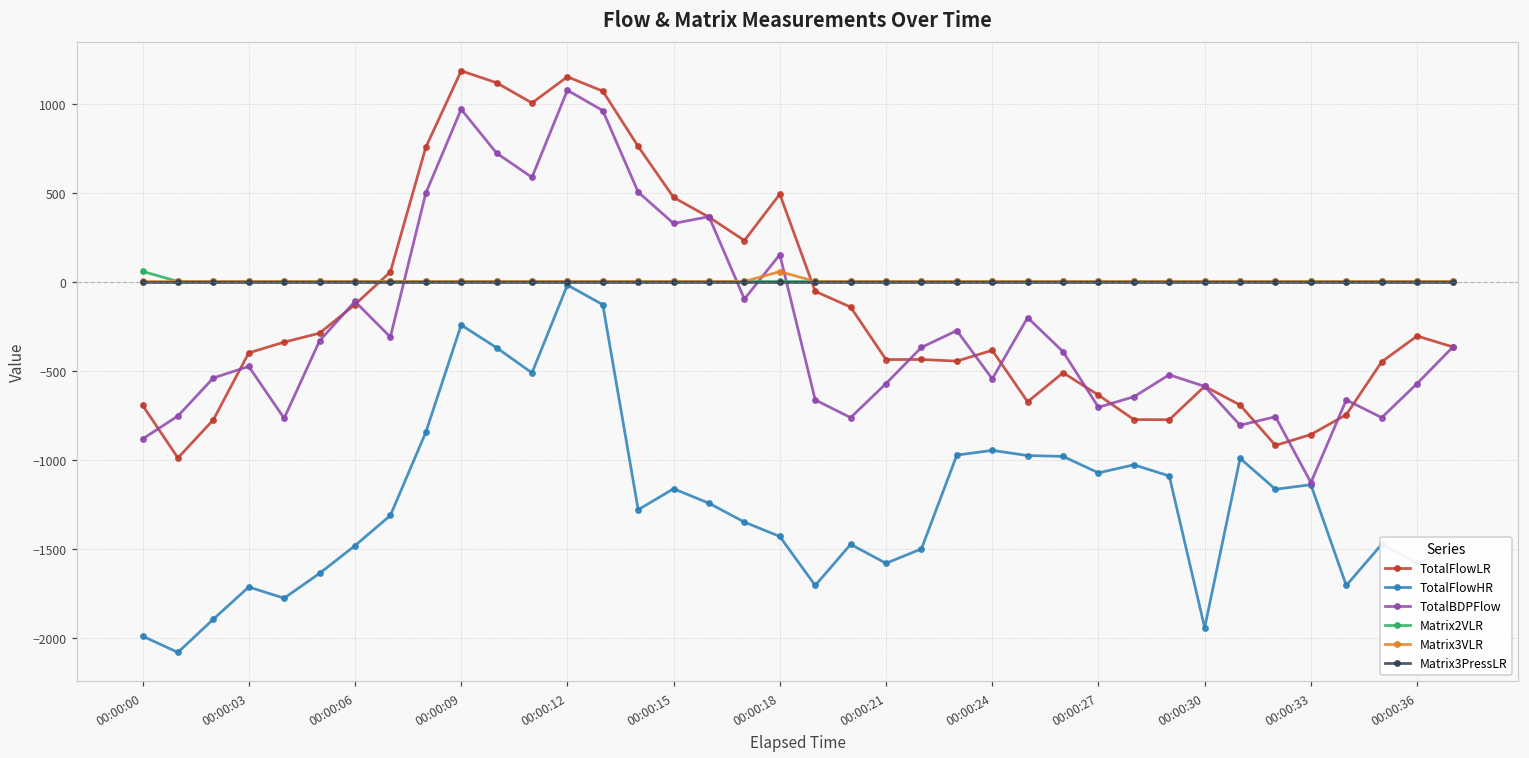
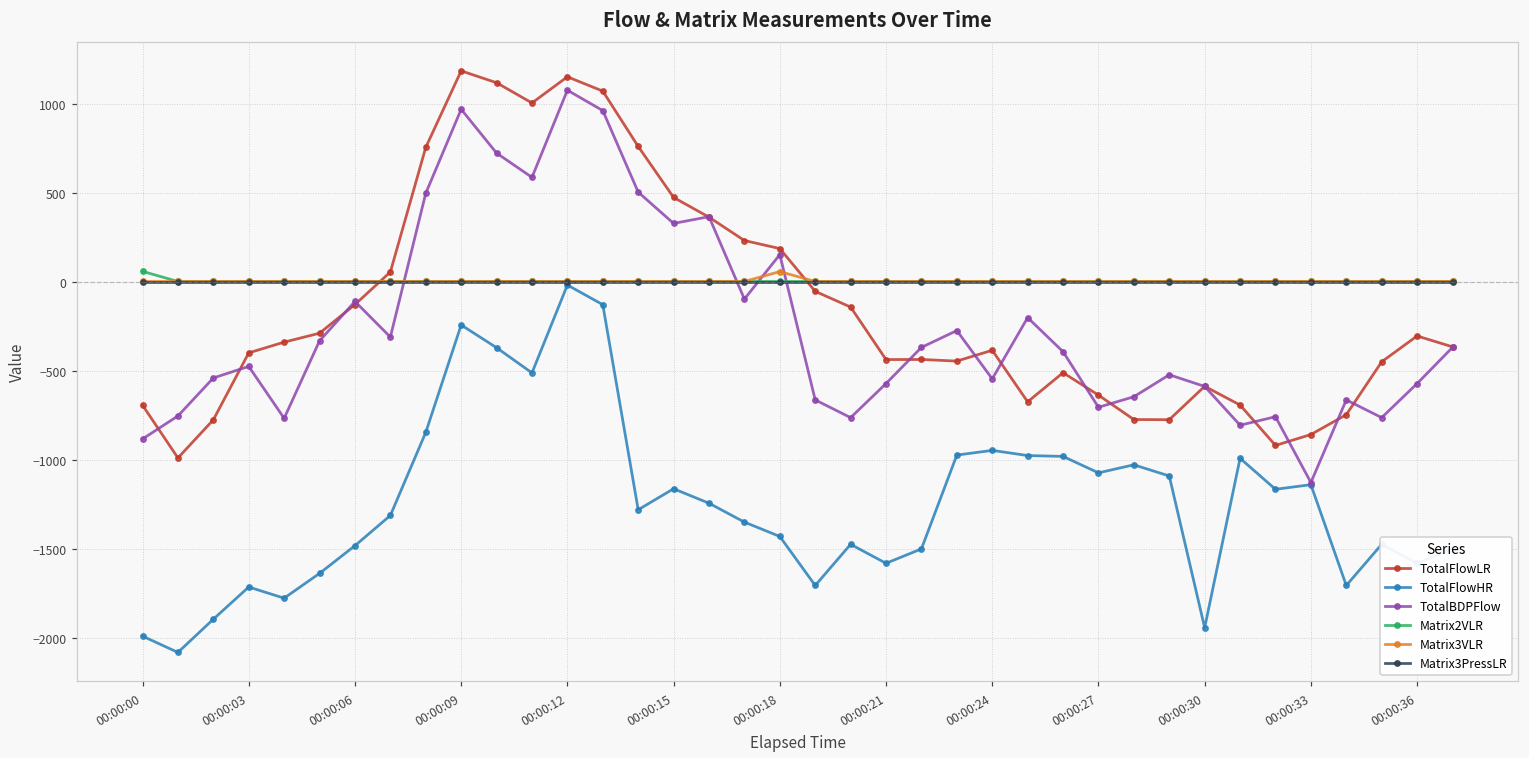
  {
    "TotalFlowLR": {
      "00:00:00": -690,
      "00:00:03": -400,
      "00:00:06": -130,
      "00:00:09": 1190,
      "00:00:12": 1150,
      "00:00:15": 470,
-     "00:00:18": 490,
+     "00:00:18": 190,
      "00:00:21": -440,
      "00:00:24": -380,
      "00:00:27": -640,
      "00:00:33": -860,
      "00:00:36": -300
    },
    "TotalFlowHR": {
      "00:00:00": -1990,
      "00:00:03": -1710,
      "00:00:06": -1480,
      "00:00:09": -240,
      "00:00:12": -20,
      "00:00:15": -1160,
      "00:00:18": -1430,
      "00:00:21": -1580,
      "00:00:24": -950,
      "00:00:27": -1070,
      "00:00:30": -1940
    },
    "TotalBDPFlow": {
      "00:00:00": -880,
      "00:00:03": -470,
      "00:00:06": -110,
      "00:00:09": 970,
      "00:00:12": 1080,
      "00:00:15": 330,
      "00:00:18": 150,
      "00:00:21": -570,
      "00:00:24": -540,
      "00:00:27": -700,
      "00:00:36": -570
    },
    "Matrix2VLR": {
      "00:00:00": 60
    },
    "Matrix3VLR": {
      "00:00:18": 60
    }
  }
